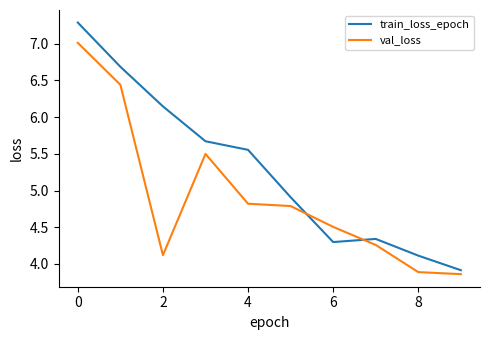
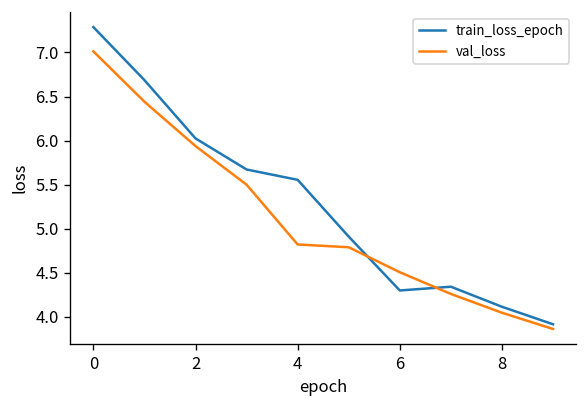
  {
    "train_loss_epoch": {
      "0": 7.3,
-     "2": 6.1,
+     "2": 6.0,
      "4": 5.6,
      "6": 4.3,
      "8": 4.1
    },
    "val_loss": {
      "0": 7.0,
-     "2": 4.1,
+     "2": 5.9,
      "4": 4.8,
      "6": 4.5,
-     "8": 3.9
+     "8": 4.0
    }
  }
